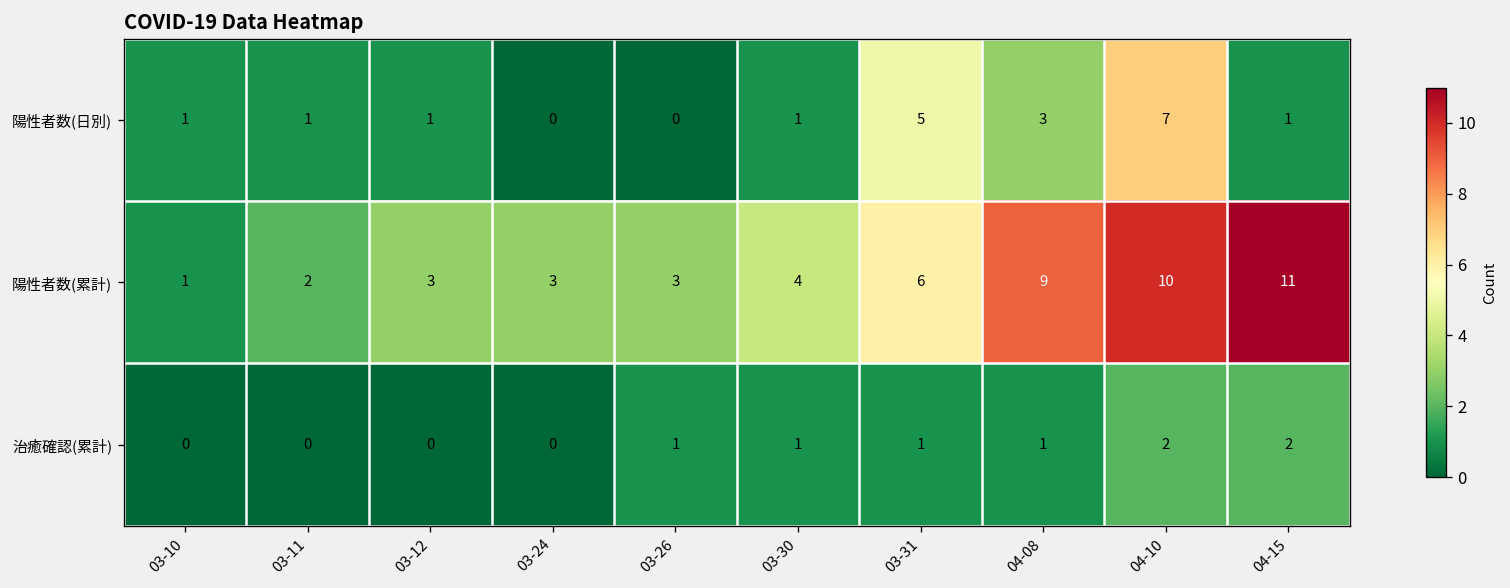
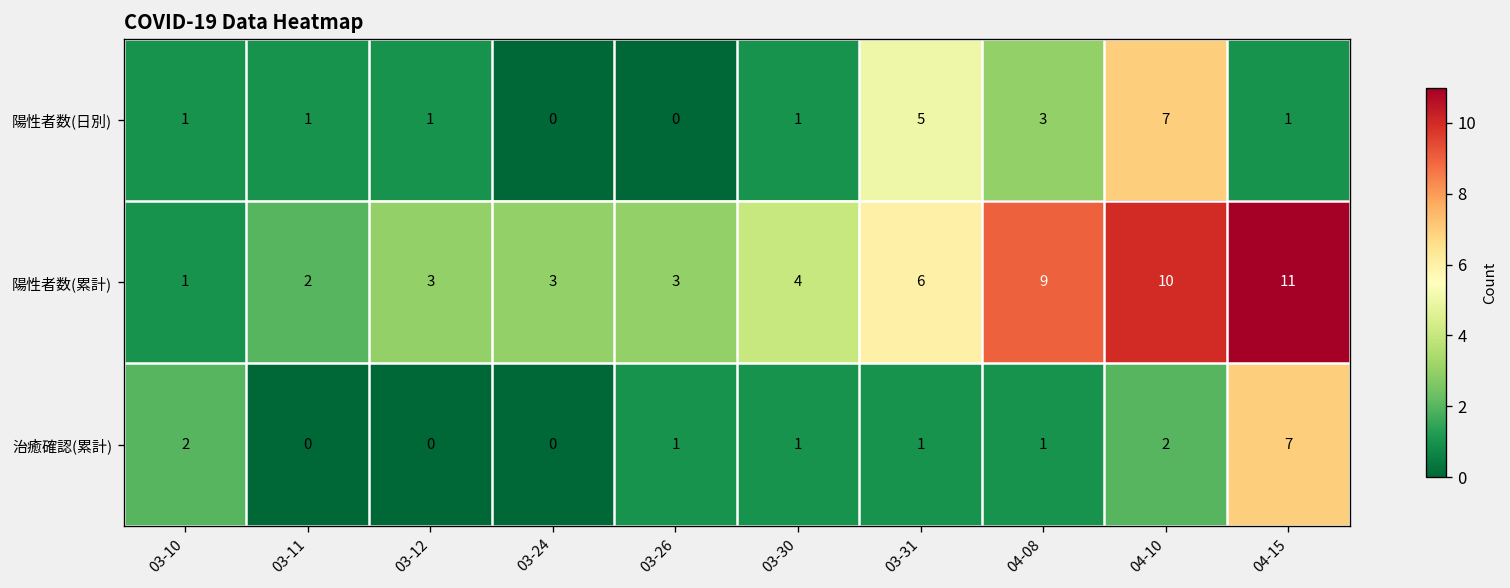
  {
    "陽性者数(日別)": {
      "03-10": 1,
      "03-11": 1,
      "03-12": 1,
      "03-24": 0,
      "03-26": 0,
      "03-30": 1,
      "03-31": 5,
      "04-08": 3,
      "04-10": 7,
      "04-15": 1
    },
    "陽性者数(累計)": {
      "03-10": 1,
      "03-11": 2,
      "03-12": 3,
      "03-24": 3,
      "03-26": 3,
      "03-30": 4,
      "03-31": 6,
      "04-08": 9,
      "04-10": 10,
      "04-15": 11
    },
    "治癒確認(累計)": {
-     "03-10": 0,
+     "03-10": 2,
      "03-11": 0,
      "03-12": 0,
      "03-24": 0,
      "03-26": 1,
      "03-30": 1,
      "03-31": 1,
      "04-08": 1,
      "04-10": 2,
-     "04-15": 2
+     "04-15": 7
    }
  }
